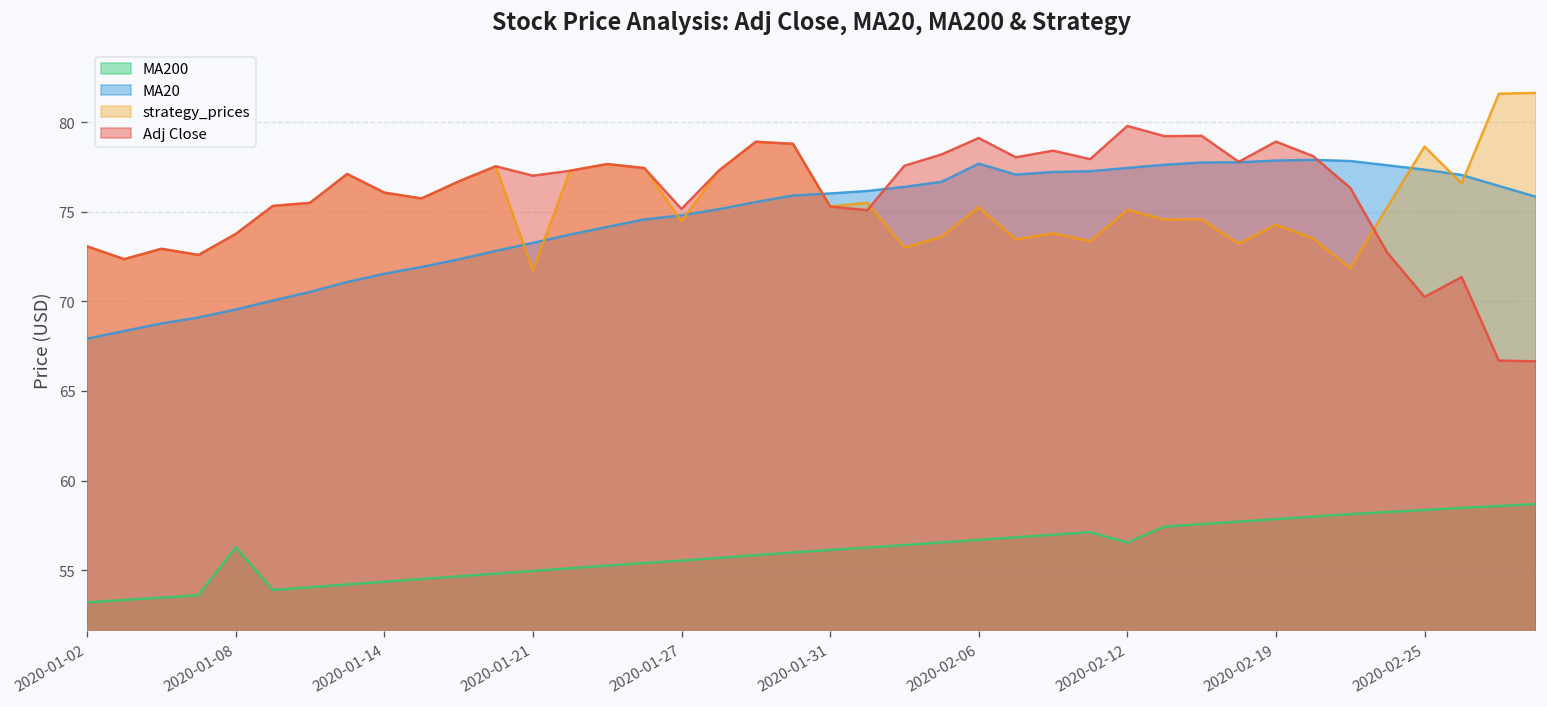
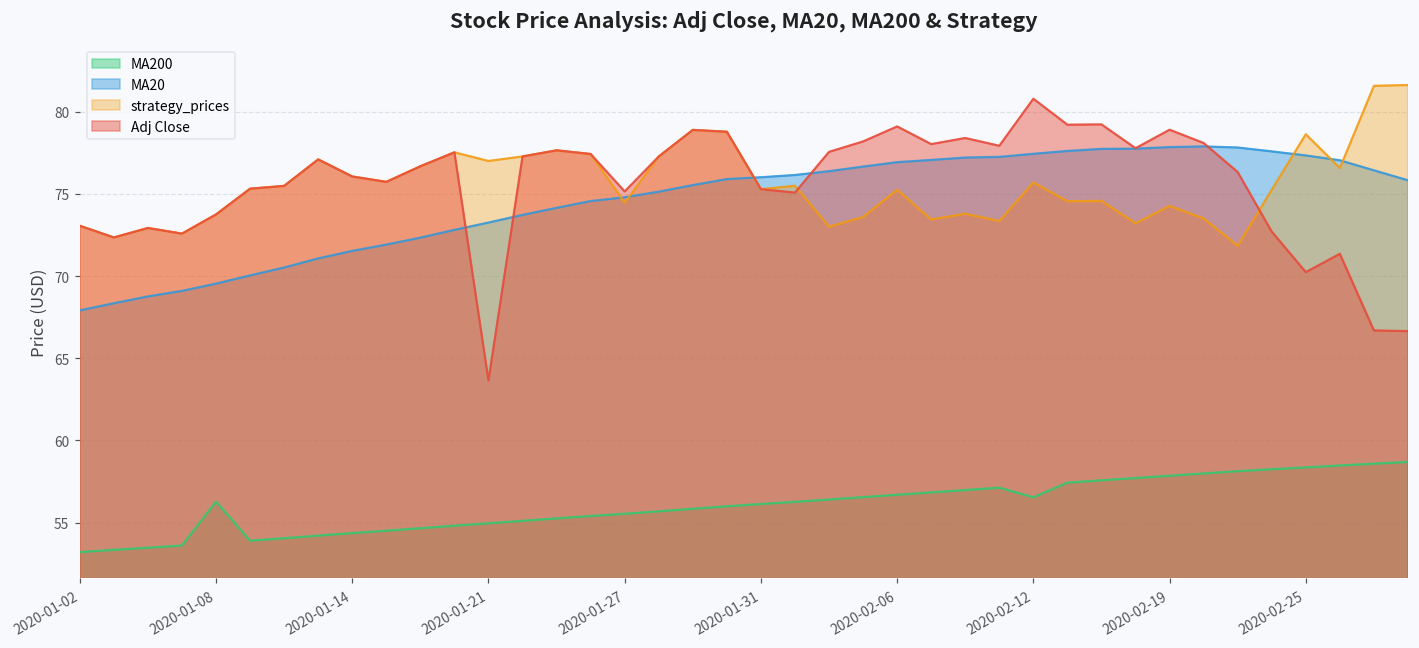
  {
    "MA200": {
      "2020-01-02": 53.2,
      "2020-01-08": 56.3,
      "2020-01-14": 54.4,
      "2020-01-21": 55.0,
      "2020-01-27": 55.5,
      "2020-01-31": 56.1,
      "2020-02-06": 56.7,
      "2020-02-12": 56.5,
      "2020-02-19": 57.9,
      "2020-02-25": 58.4
    },
    "MA20": {
      "2020-01-02": 67.9,
      "2020-01-08": 69.5,
      "2020-01-14": 71.5,
      "2020-01-21": 73.3,
      "2020-01-27": 74.8,
      "2020-01-31": 76.0,
-     "2020-02-06": 77.7,
+     "2020-02-06": 76.9,
      "2020-02-12": 77.4,
      "2020-02-19": 77.8,
      "2020-02-25": 77.3
    },
    "strategy_prices": {
-     "2020-01-21": 71.7,
+     "2020-01-21": 77.0,
      "2020-01-27": 74.5,
      "2020-02-06": 75.3,
-     "2020-02-12": 75.1,
+     "2020-02-12": 75.7,
      "2020-02-19": 74.3,
      "2020-02-25": 78.6
    },
    "Adj Close": {
-     "2020-01-21": 77.0,
+     "2020-01-21": 63.6,
      "2020-01-27": 75.2,
      "2020-02-06": 79.1,
-     "2020-02-12": 79.8,
+     "2020-02-12": 80.8,
      "2020-02-19": 78.9,
      "2020-02-25": 70.2
    }
  }
